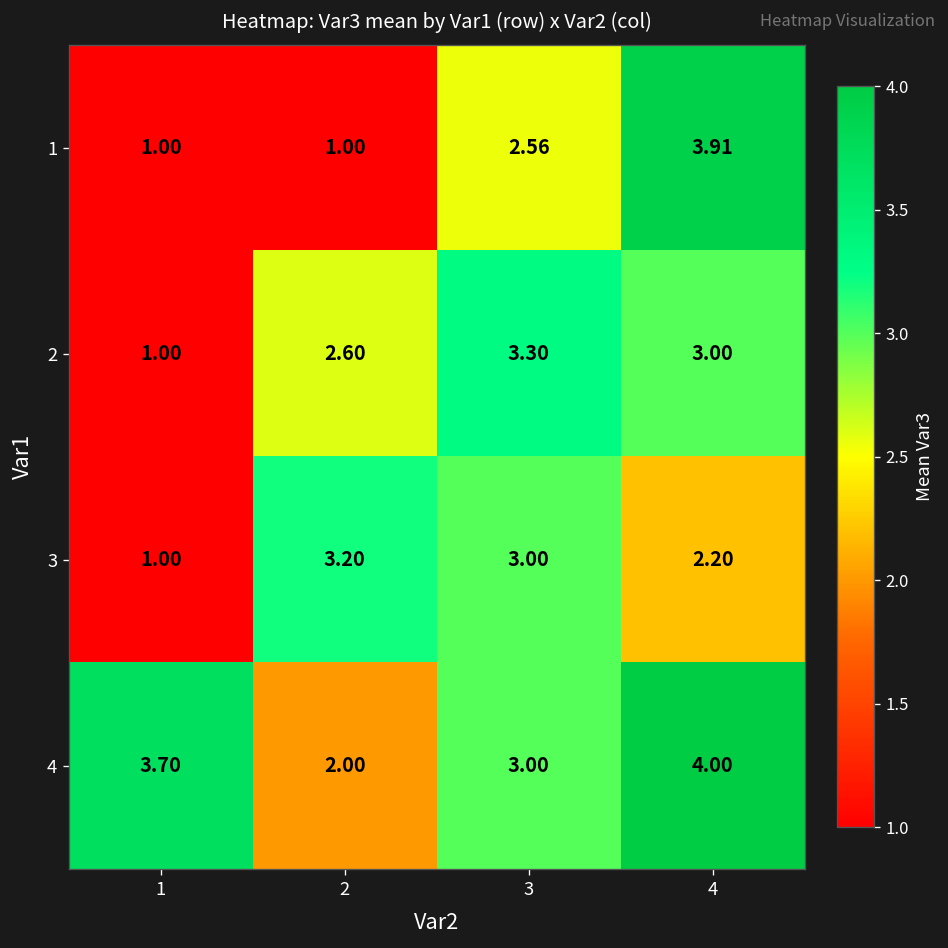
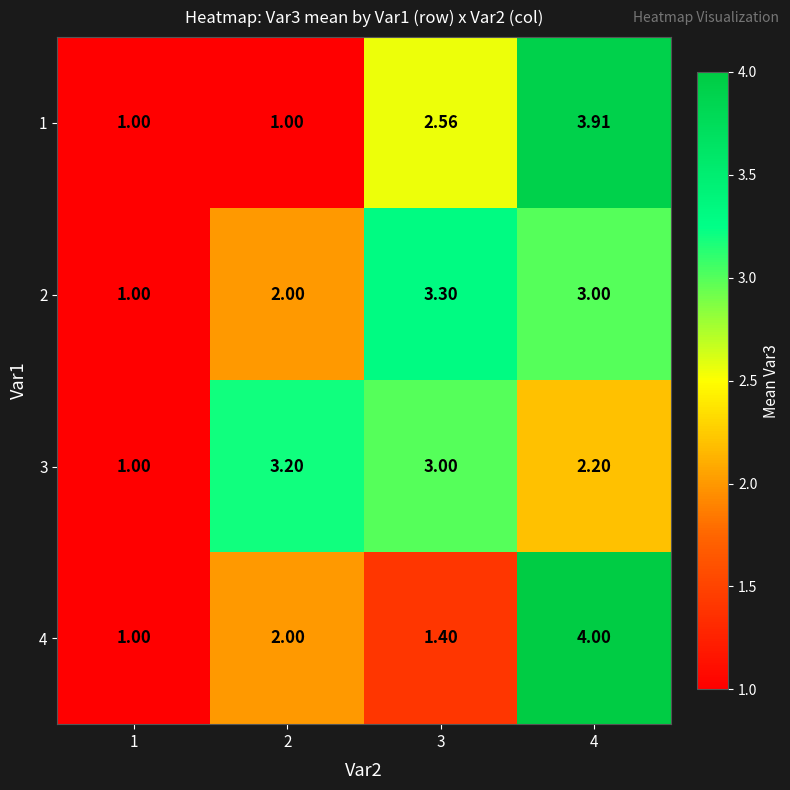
  {
    "1": {
      "1": 1.00,
      "2": 1.00,
      "3": 2.56,
      "4": 3.91
    },
    "2": {
      "1": 1.00,
-     "2": 2.60,
+     "2": 2.00,
      "3": 3.30,
      "4": 3.00
    },
    "3": {
      "1": 1.00,
      "2": 3.20,
      "3": 3.00,
      "4": 2.20
    },
    "4": {
-     "1": 3.70,
+     "1": 1.00,
      "2": 2.00,
-     "3": 3.00,
+     "3": 1.40,
      "4": 4.00
    }
  }
